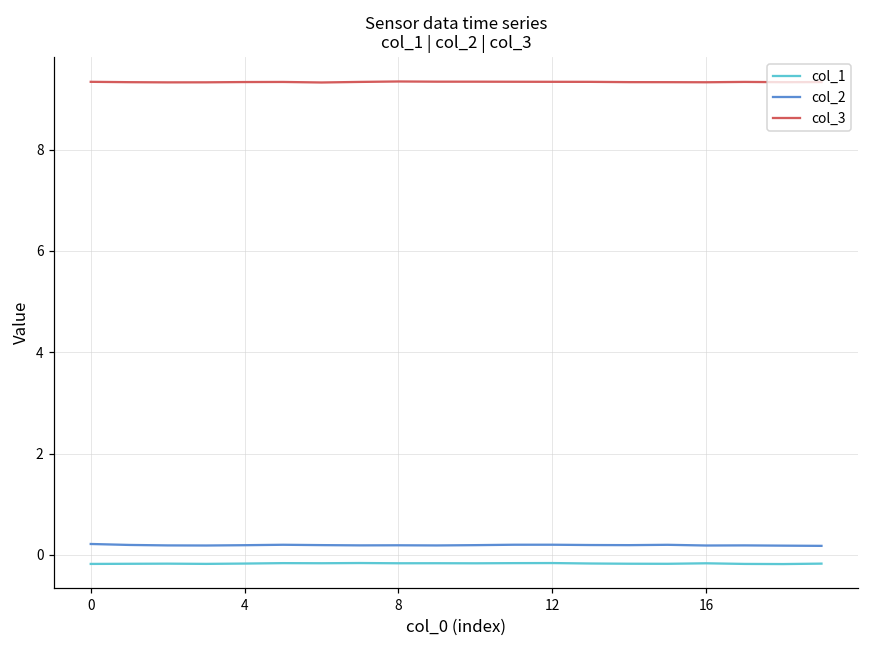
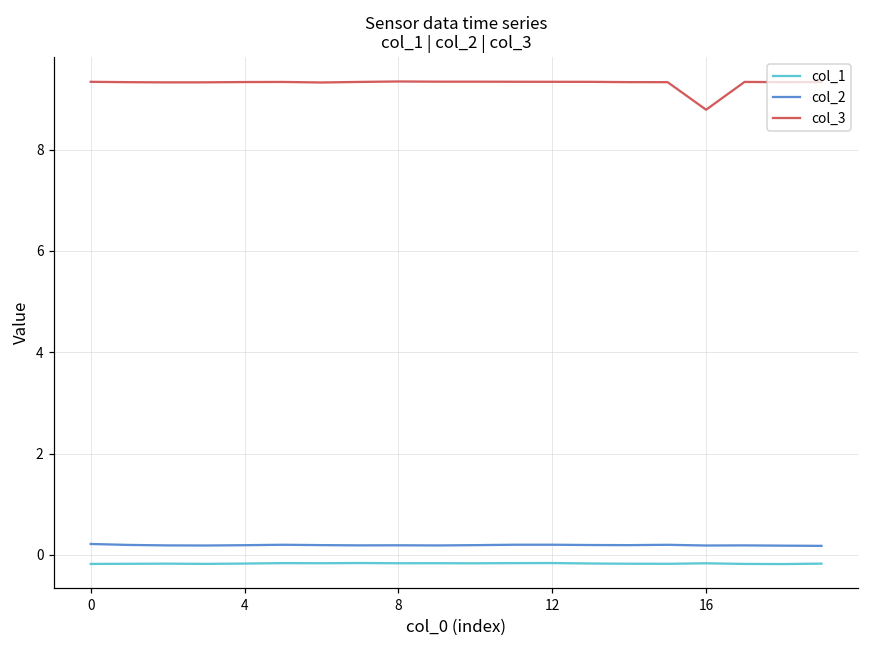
  {
    "col_3": {
      "0": 9.3,
      "4": 9.3,
      "8": 9.3,
      "12": 9.3,
-     "16": 9.3
+     "16": 8.8
    }
  }
